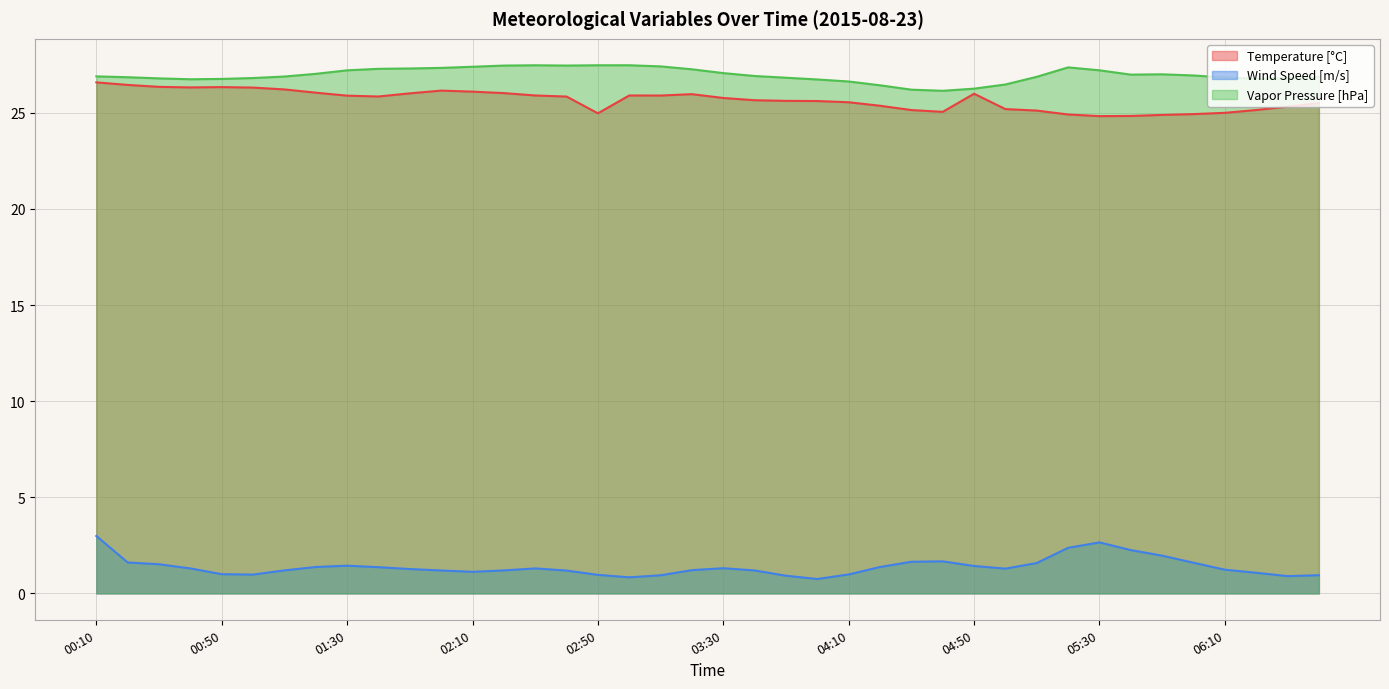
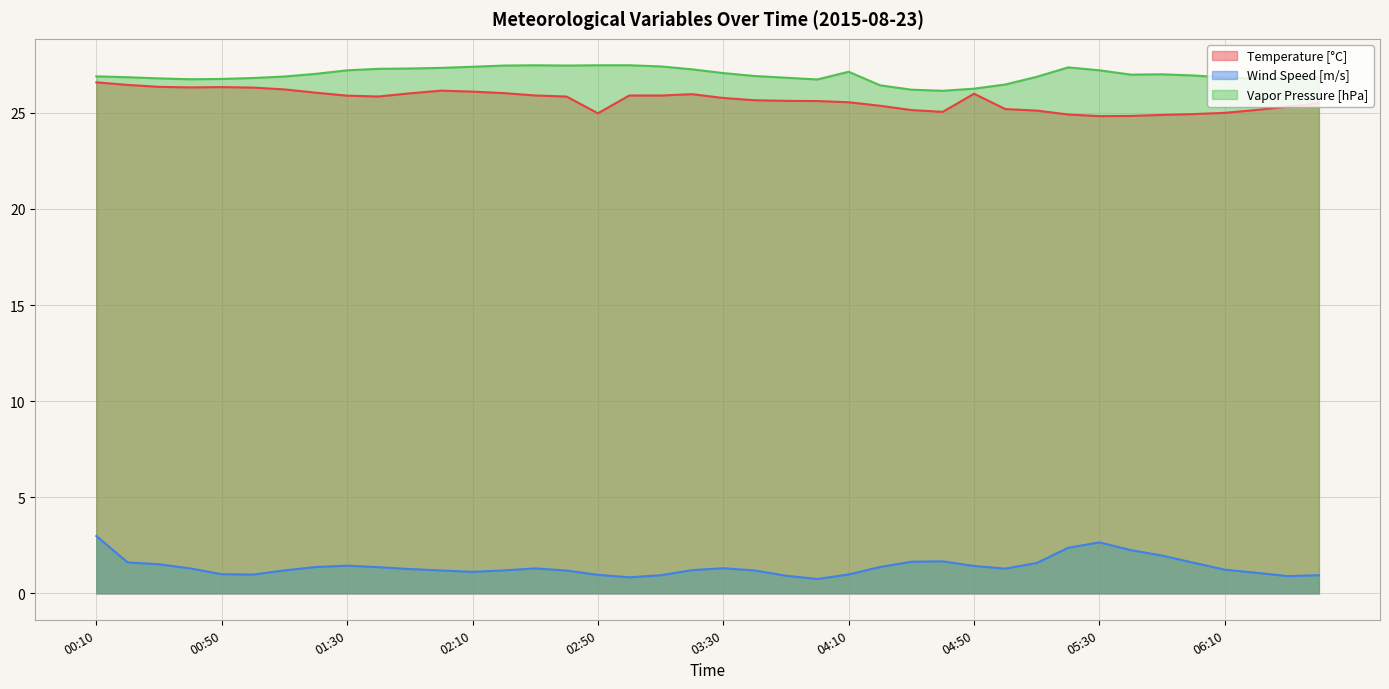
  {
    "Temperature [°C]": {
      "00:10": 26.6,
      "00:50": 26.3,
      "01:30": 25.9,
      "02:10": 26.1,
      "02:50": 25.0,
      "03:30": 25.8,
      "04:10": 25.6,
      "04:50": 26.0,
      "05:30": 24.8,
      "06:10": 25.0
    },
    "Wind Speed [m/s]": {
      "00:10": 3.0,
      "00:50": 1.0,
      "01:30": 1.4,
      "02:10": 1.1,
      "02:50": 1.0,
      "03:30": 1.3,
      "04:10": 1.0,
      "04:50": 1.4,
      "05:30": 2.7,
      "06:10": 1.2
    },
    "Vapor Pressure [hPa]": {
      "00:10": 26.9,
      "00:50": 26.8,
      "01:30": 27.2,
      "02:10": 27.4,
      "02:50": 27.5,
      "03:30": 27.1,
-     "04:10": 26.6,
+     "04:10": 27.1,
      "04:50": 26.3,
      "05:30": 27.2
    }
  }
